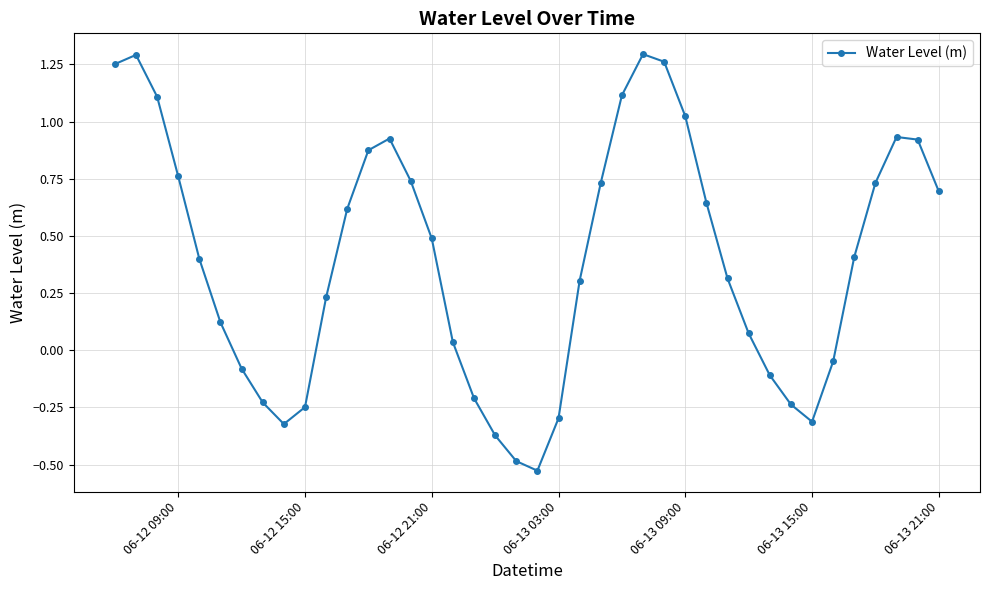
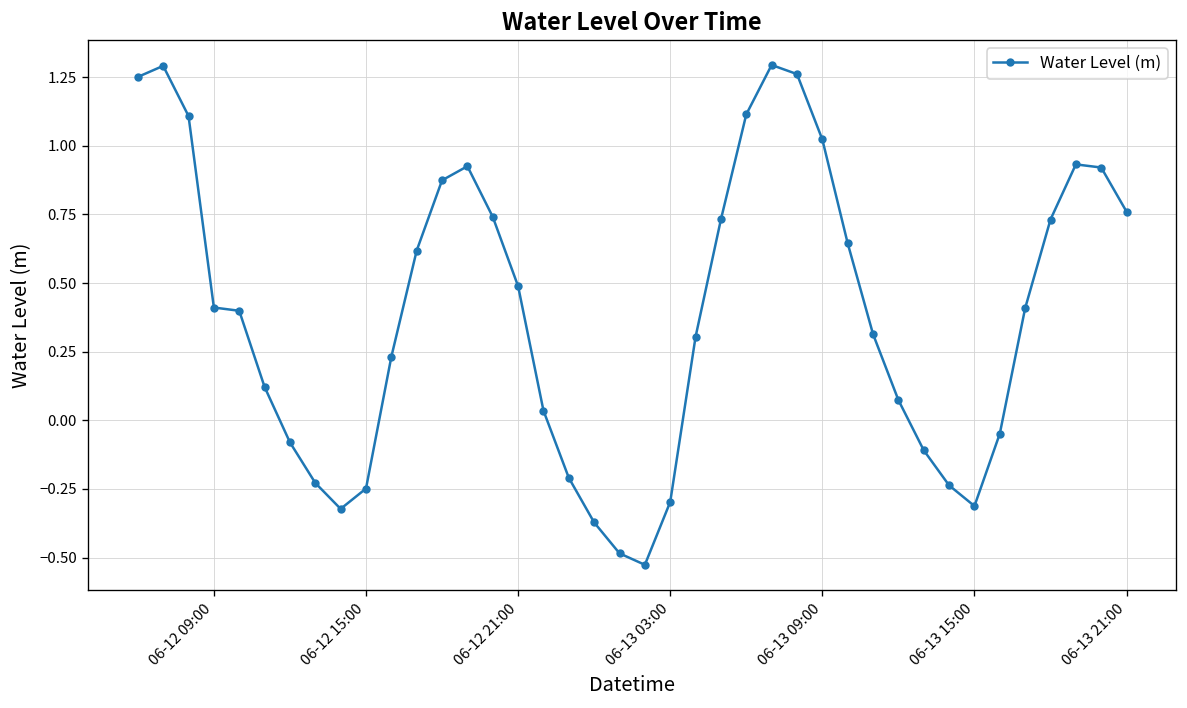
  {
-   "06-12 09:00": 0.76,
+   "06-12 09:00": 0.41,
    "06-12 15:00": -0.25,
    "06-12 21:00": 0.49,
    "06-13 03:00": -0.30,
    "06-13 09:00": 1.02,
    "06-13 15:00": -0.31,
-   "06-13 21:00": 0.69
+   "06-13 21:00": 0.76
  }
